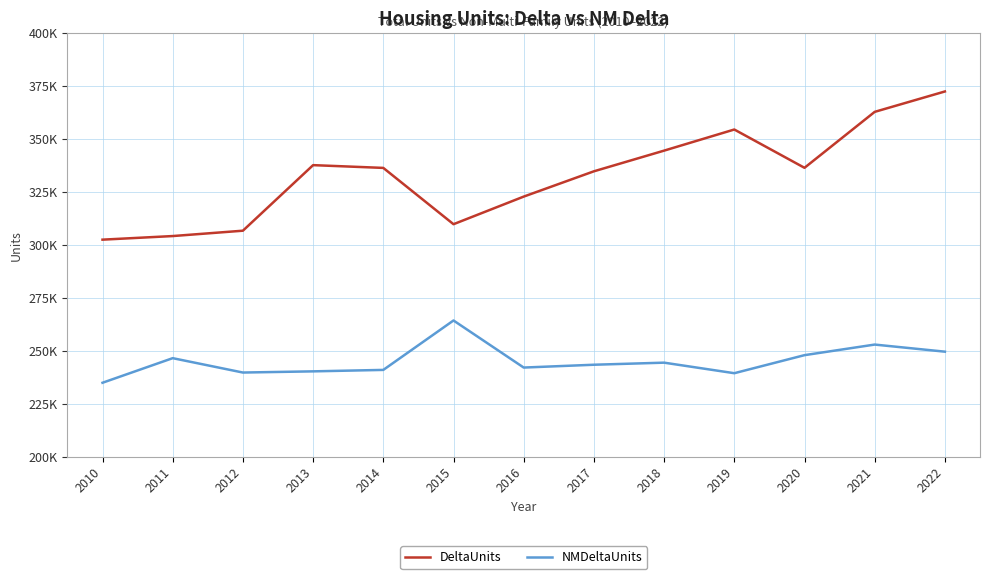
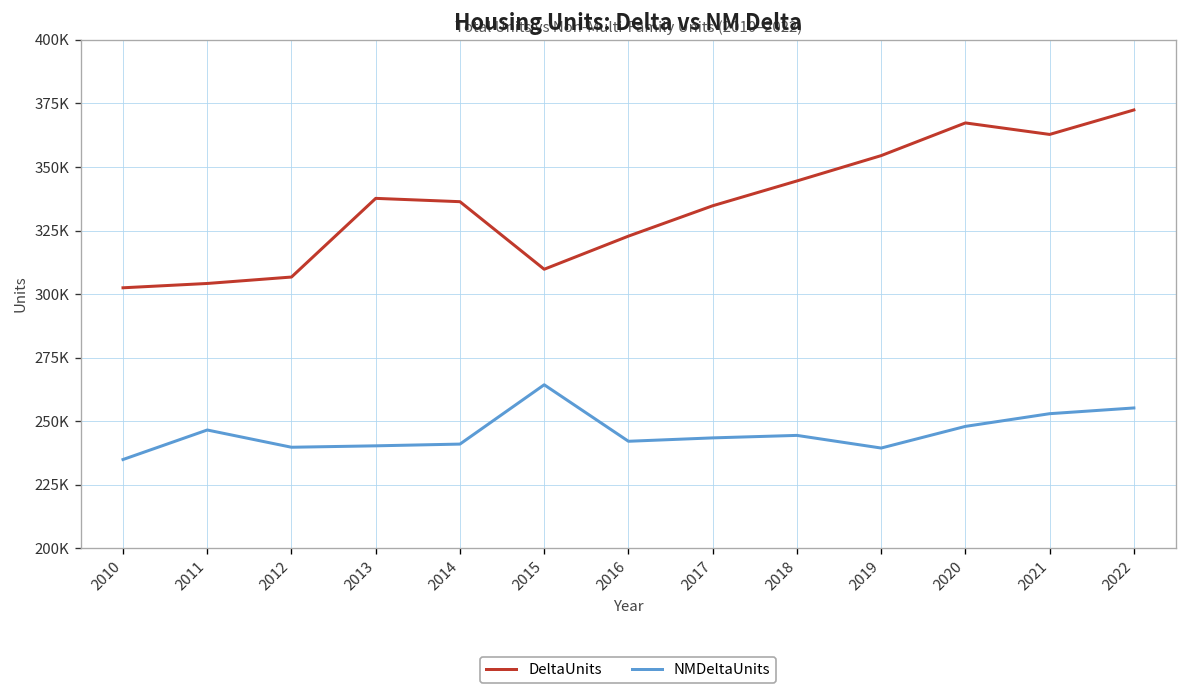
  {
    "DeltaUnits": {
      "2010": 302000,
      "2011": 304000,
      "2012": 307000,
      "2013": 338000,
      "2014": 336000,
      "2015": 310000,
      "2016": 323000,
      "2017": 335000,
      "2018": 345000,
      "2019": 354000,
-     "2020": 336000,
+     "2020": 367000,
      "2021": 363000,
      "2022": 372000
    },
    "NMDeltaUnits": {
      "2010": 235000,
      "2011": 247000,
      "2012": 240000,
      "2013": 240000,
      "2014": 241000,
      "2015": 264000,
      "2016": 242000,
      "2017": 243000,
      "2018": 244000,
      "2019": 239000,
      "2020": 248000,
      "2021": 253000,
-     "2022": 250000
+     "2022": 255000
    }
  }
